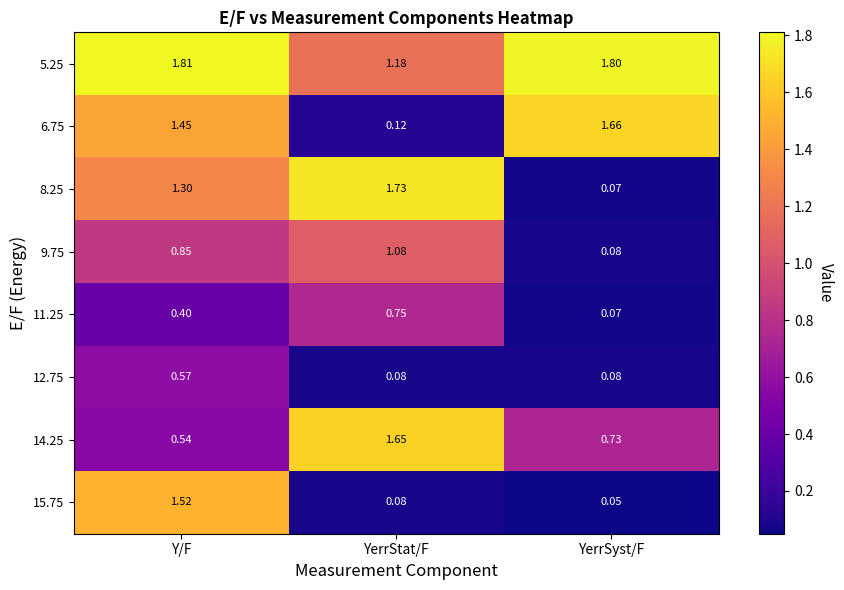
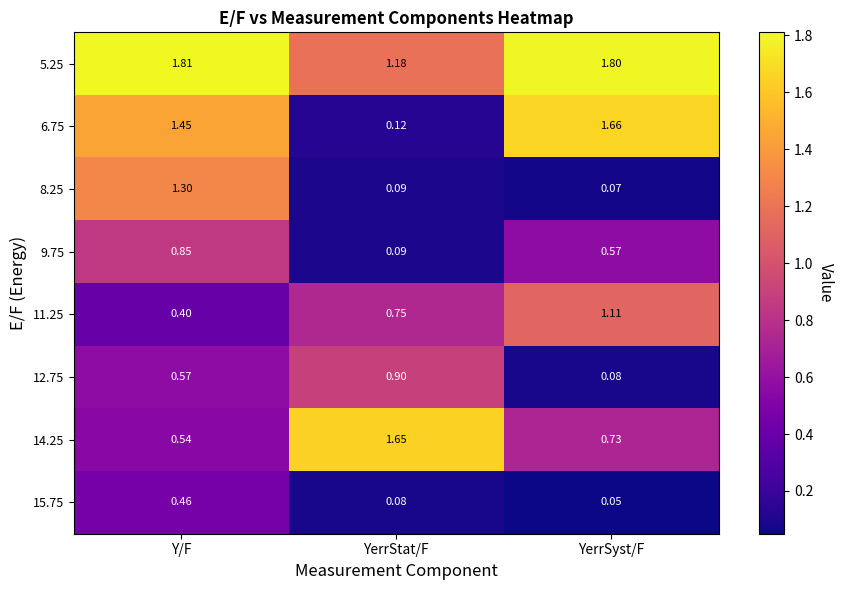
  {
    "5.25": {
      "Y/F": 1.81,
      "YerrStat/F": 1.18,
      "YerrSyst/F": 1.80
    },
    "6.75": {
      "Y/F": 1.45,
      "YerrStat/F": 0.12,
      "YerrSyst/F": 1.66
    },
    "8.25": {
      "Y/F": 1.30,
-     "YerrStat/F": 1.73,
+     "YerrStat/F": 0.09,
      "YerrSyst/F": 0.07
    },
    "9.75": {
      "Y/F": 0.85,
-     "YerrStat/F": 1.08,
-     "YerrSyst/F": 0.08
+     "YerrStat/F": 0.09,
+     "YerrSyst/F": 0.57
    },
    "11.25": {
      "Y/F": 0.40,
      "YerrStat/F": 0.75,
-     "YerrSyst/F": 0.07
+     "YerrSyst/F": 1.11
    },
    "12.75": {
      "Y/F": 0.57,
-     "YerrStat/F": 0.08,
+     "YerrStat/F": 0.90,
      "YerrSyst/F": 0.08
    },
    "14.25": {
      "Y/F": 0.54,
      "YerrStat/F": 1.65,
      "YerrSyst/F": 0.73
    },
    "15.75": {
-     "Y/F": 1.52,
+     "Y/F": 0.46,
      "YerrStat/F": 0.08,
      "YerrSyst/F": 0.05
    }
  }
